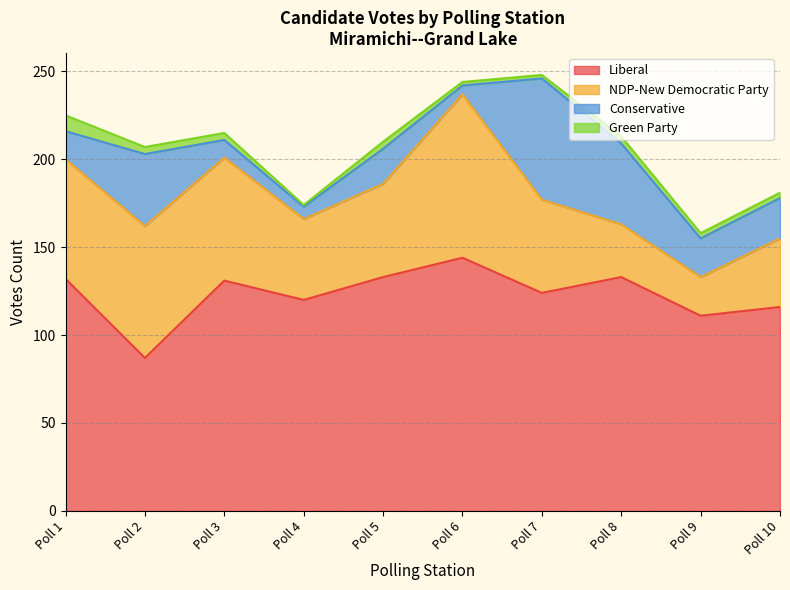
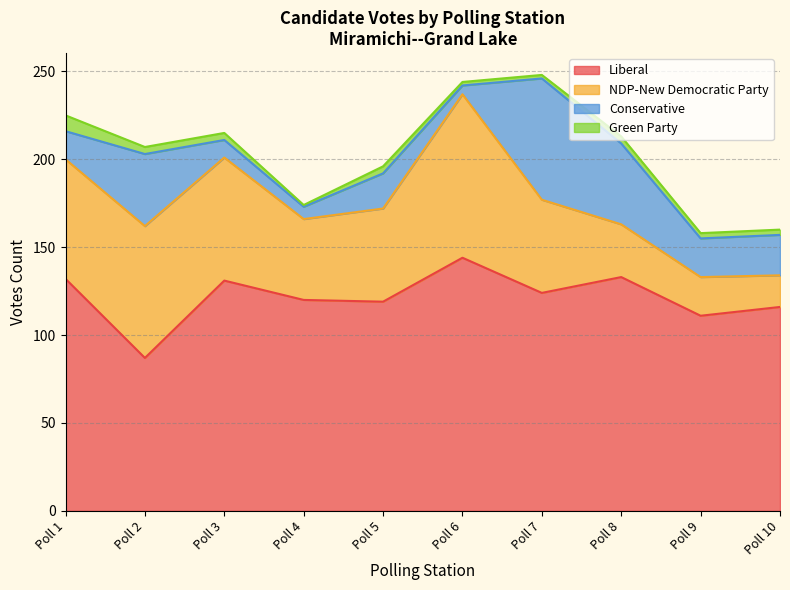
  {
    "Liberal": {
      "Poll 1": 132,
      "Poll 2": 87,
      "Poll 3": 131,
      "Poll 4": 120,
-     "Poll 5": 133,
+     "Poll 5": 119,
      "Poll 6": 144,
      "Poll 7": 124,
      "Poll 8": 133,
      "Poll 9": 111,
      "Poll 10": 116
    },
    "NDP-New Democratic Party": {
      "Poll 1": 68,
      "Poll 2": 75,
      "Poll 3": 70,
      "Poll 4": 46,
      "Poll 5": 53,
      "Poll 6": 93,
      "Poll 7": 53,
      "Poll 8": 30,
      "Poll 9": 22,
-     "Poll 10": 39
+     "Poll 10": 18
    },
    "Conservative": {
      "Poll 1": 16,
      "Poll 2": 41,
      "Poll 3": 10,
      "Poll 5": 20,
      "Poll 6": 5,
      "Poll 7": 69,
      "Poll 8": 46,
      "Poll 9": 22,
      "Poll 10": 23
    },
    "Green Party": {
      "Poll 1": 9,
      "Poll 2": 4,
      "Poll 3": 4,
      "Poll 5": 4,
      "Poll 6": 2,
      "Poll 7": 2,
      "Poll 9": 3,
      "Poll 10": 3
    }
  }
